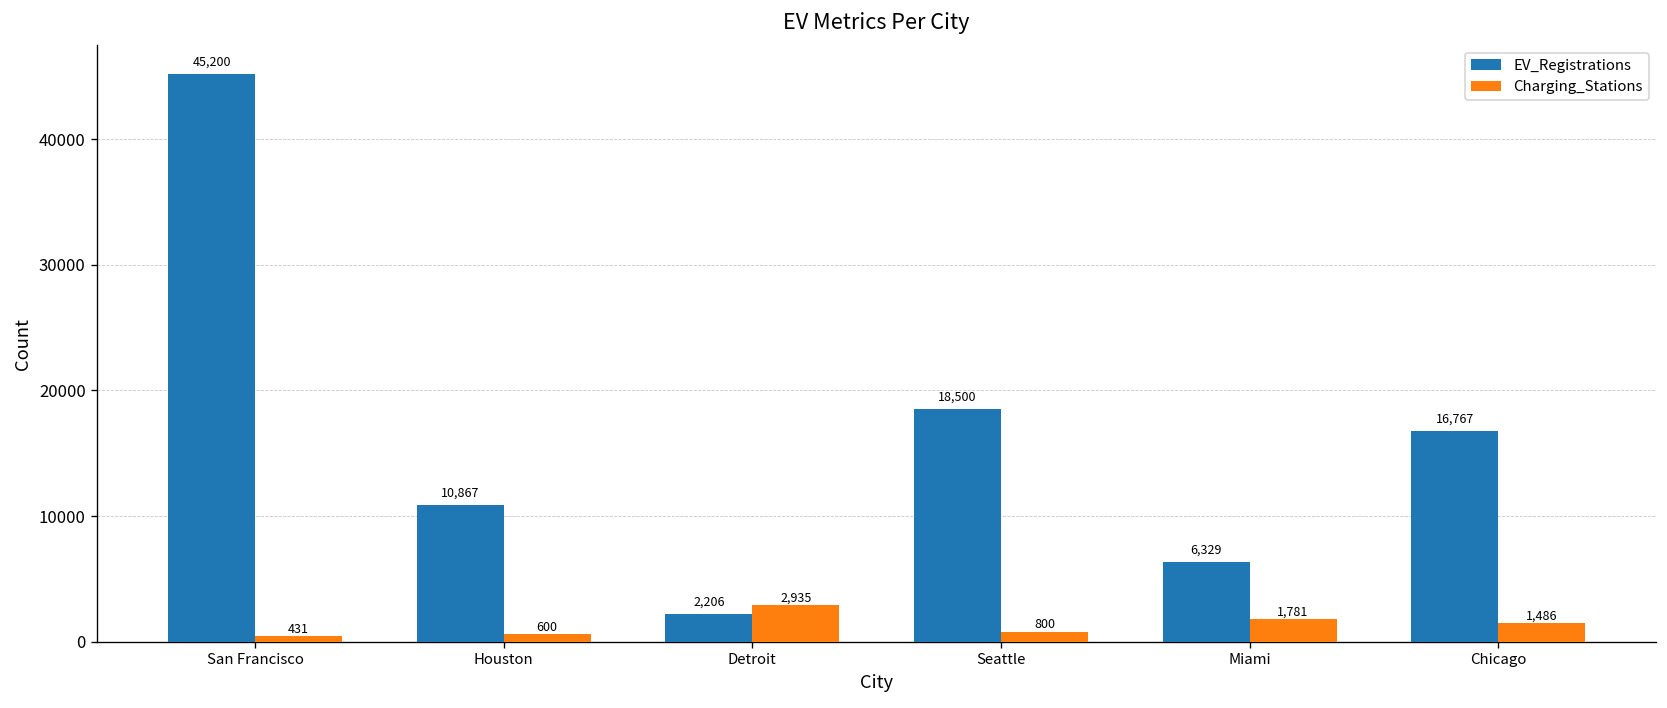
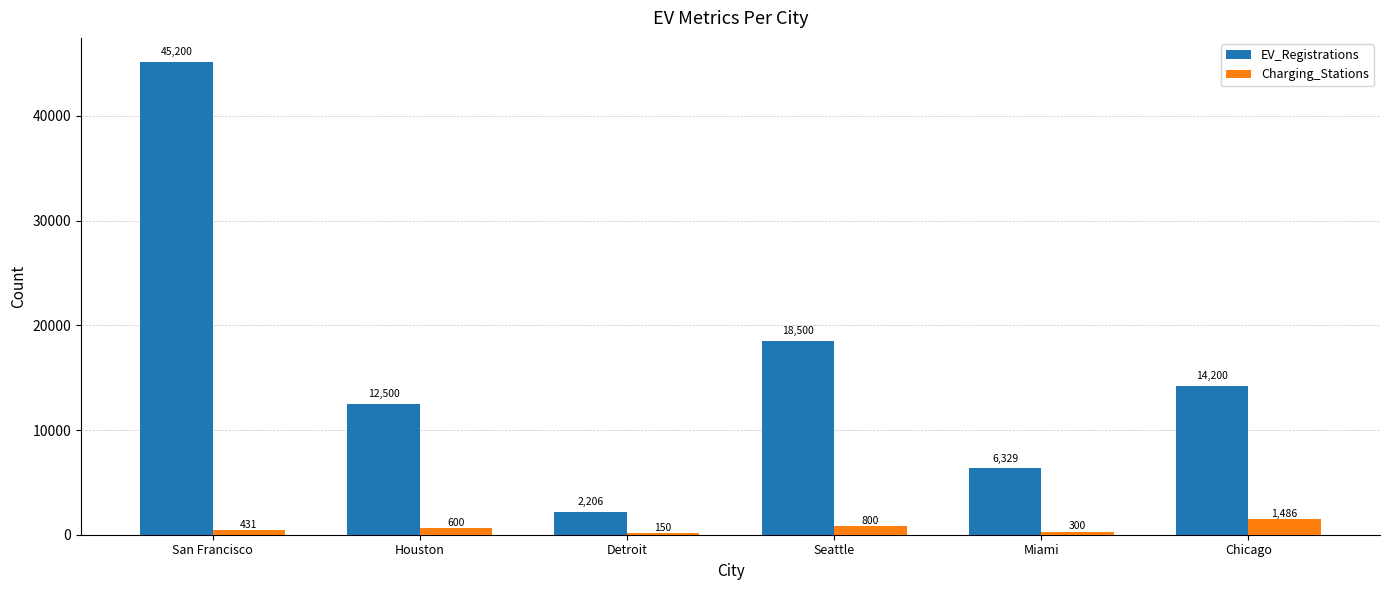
  {
    "EV_Registrations": {
      "San Francisco": "45,200",
-     "Houston": "10,867",
+     "Houston": "12,500",
      "Detroit": "2,206",
      "Seattle": "18,500",
      "Miami": "6,329",
-     "Chicago": "16,767"
+     "Chicago": "14,200"
    },
    "Charging_Stations": {
      "San Francisco": "431",
      "Houston": "600",
-     "Detroit": "2,935",
+     "Detroit": "150",
      "Seattle": "800",
-     "Miami": "1,781",
+     "Miami": "300",
      "Chicago": "1,486"
    }
  }
